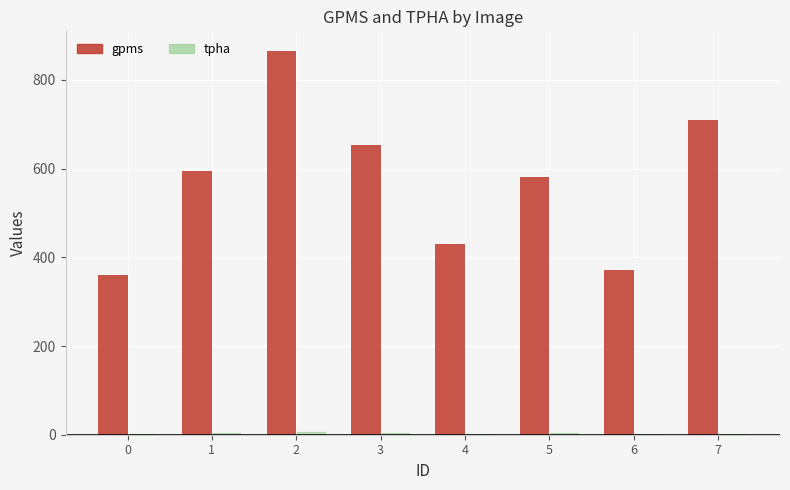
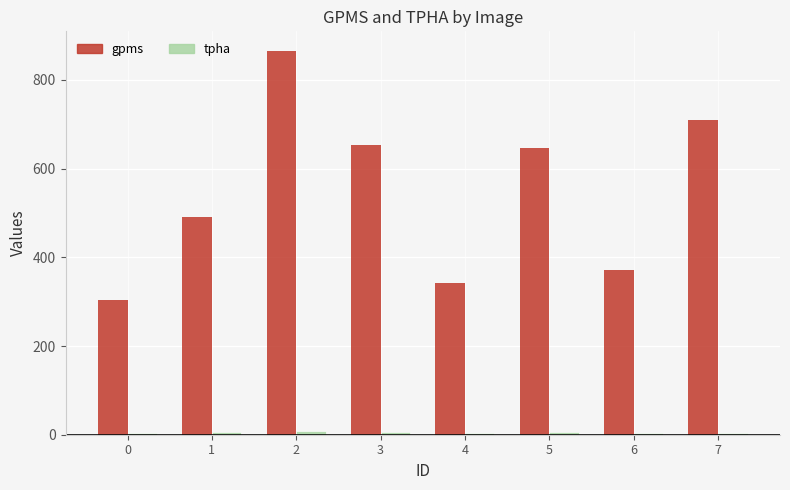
  {
    "gpms": {
-     "0": 360,
-     "1": 590,
+     "0": 300,
+     "1": 490,
      "2": 870,
      "3": 650,
-     "4": 430,
-     "5": 580,
+     "4": 340,
+     "5": 650,
      "6": 370,
      "7": 710
    },
    "tpha": {
      "1": 10,
      "2": 10
    }
  }
